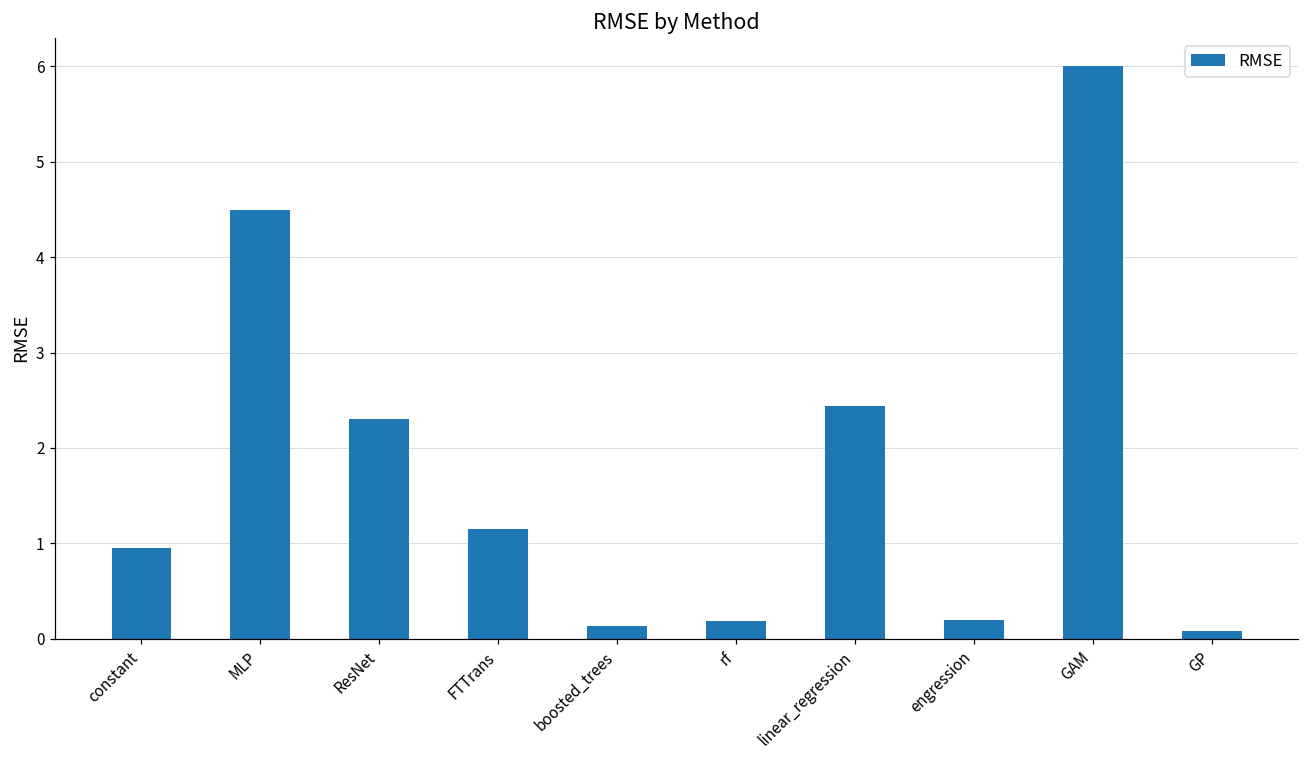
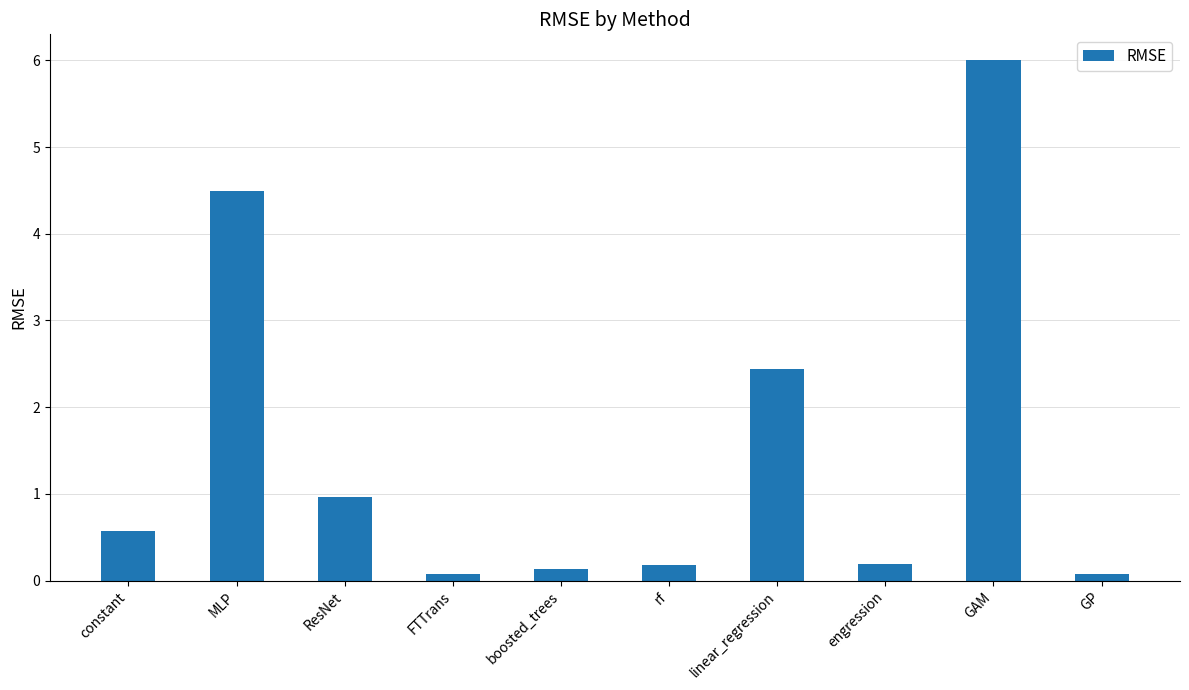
  {
-   "constant": 1.0,
+   "constant": 0.6,
    "MLP": 4.5,
-   "ResNet": 2.3,
-   "FTTrans": 1.1,
+   "ResNet": 1.0,
+   "FTTrans": 0.1,
    "boosted_trees": 0.1,
    "rf": 0.2,
    "linear_regression": 2.4,
    "engression": 0.2,
    "GAM": 6.0,
    "GP": 0.1
  }
